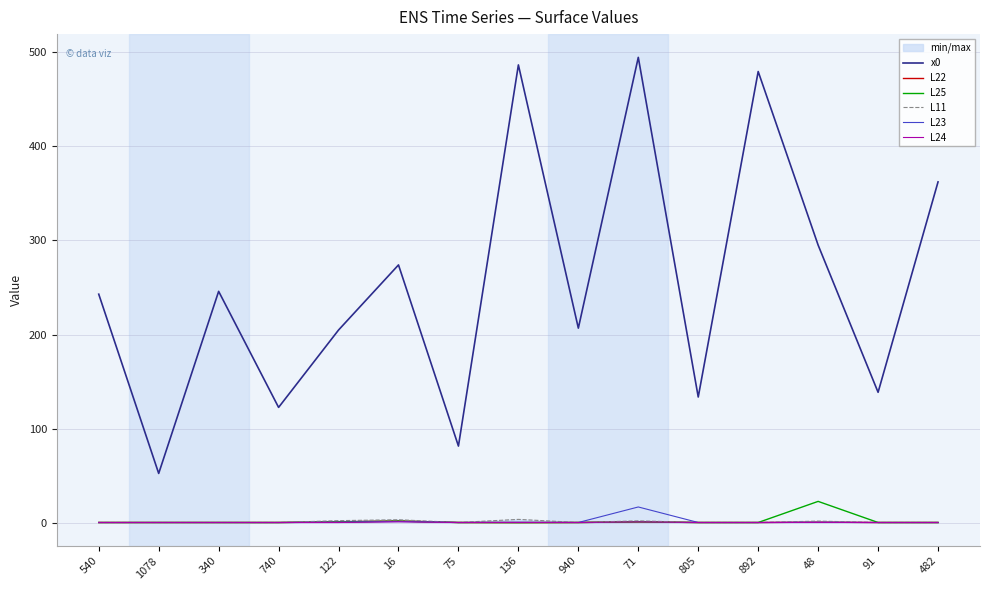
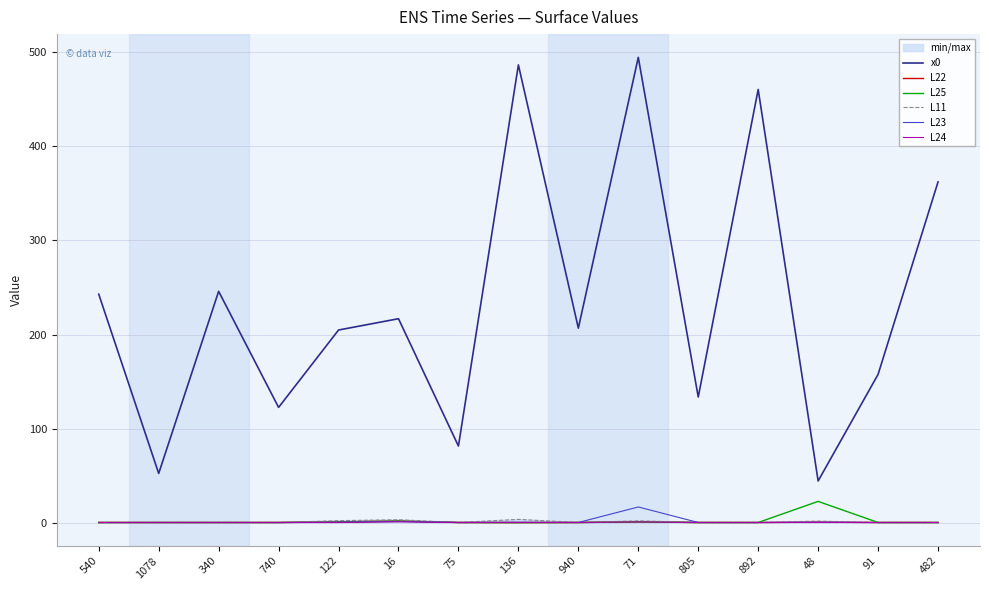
  {
    "x0": {
      "540": 240,
      "1078": 50,
      "340": 250,
      "740": 120,
      "122": 210,
-     "16": 270,
+     "16": 220,
      "75": 80,
      "136": 490,
      "940": 210,
      "71": 490,
      "805": 130,
-     "892": 480,
-     "48": 300,
-     "91": 140,
+     "892": 460,
+     "48": 50,
+     "91": 160,
      "482": 360
    },
    "L25": {
      "48": 20
    },
    "min/max": {
      "136": 0
    },
    "L23": {
      "71": 20
    }
  }
